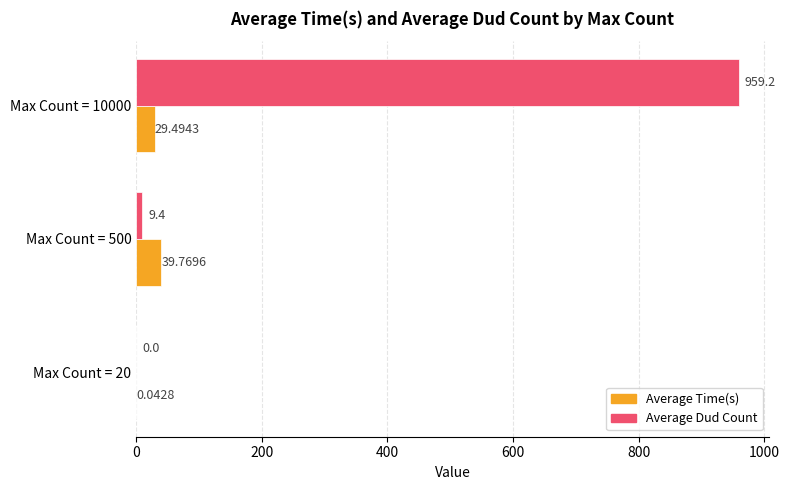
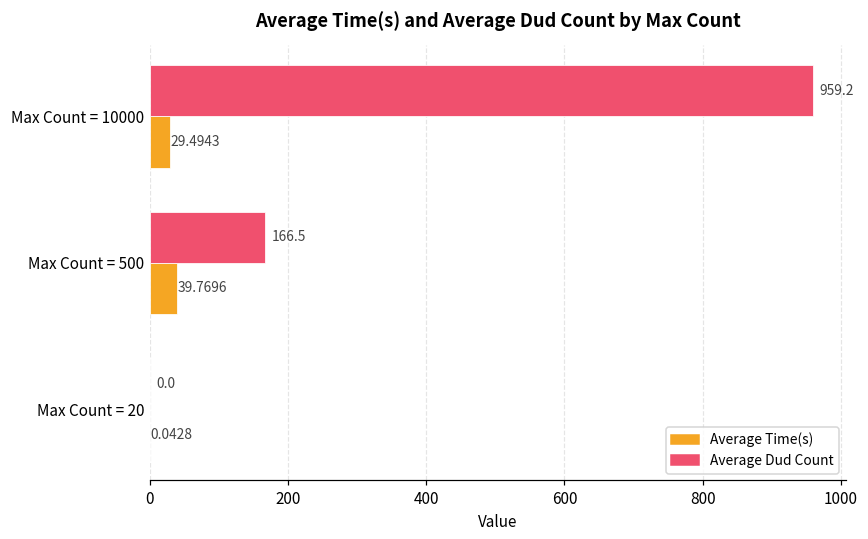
  {
    "Average Time(s)": {
      "Max Count = 10000": 29.4943,
      "Max Count = 500": 39.7696,
      "Max Count = 20": 0.0428
    },
    "Average Dud Count": {
      "Max Count = 10000": 959.2,
-     "Max Count = 500": 9.4,
+     "Max Count = 500": 166.5,
      "Max Count = 20": 0.0
    }
  }
